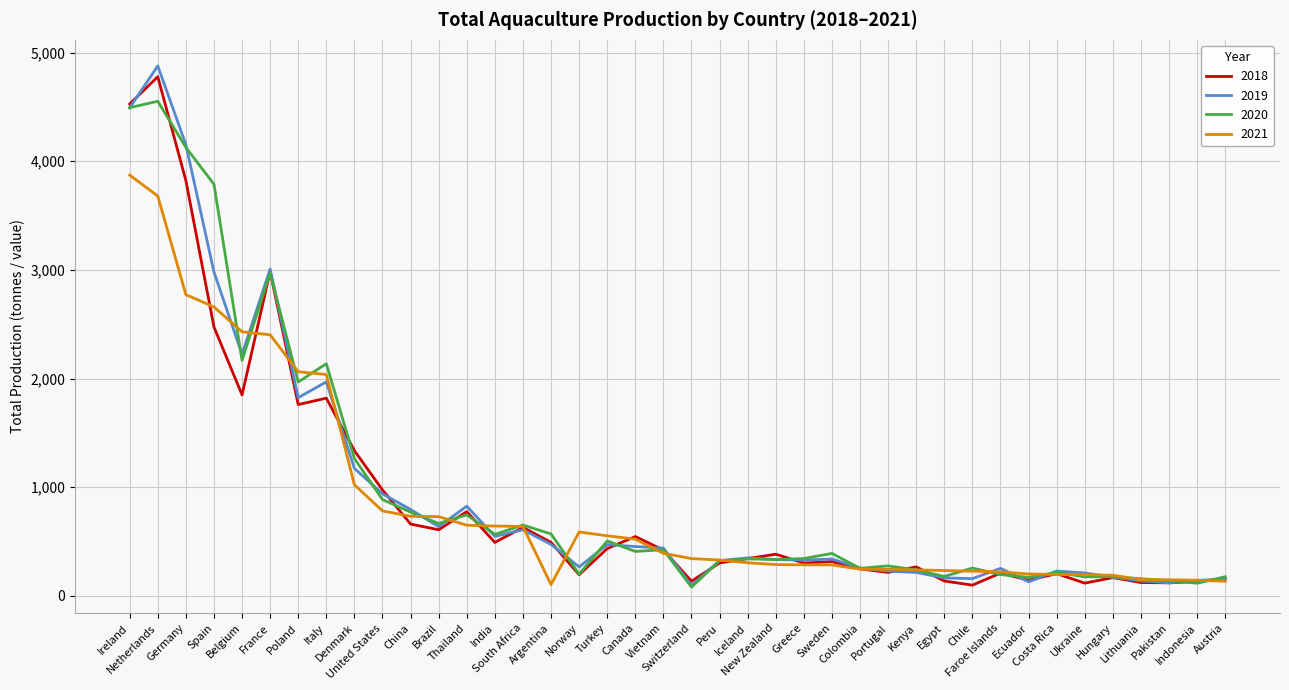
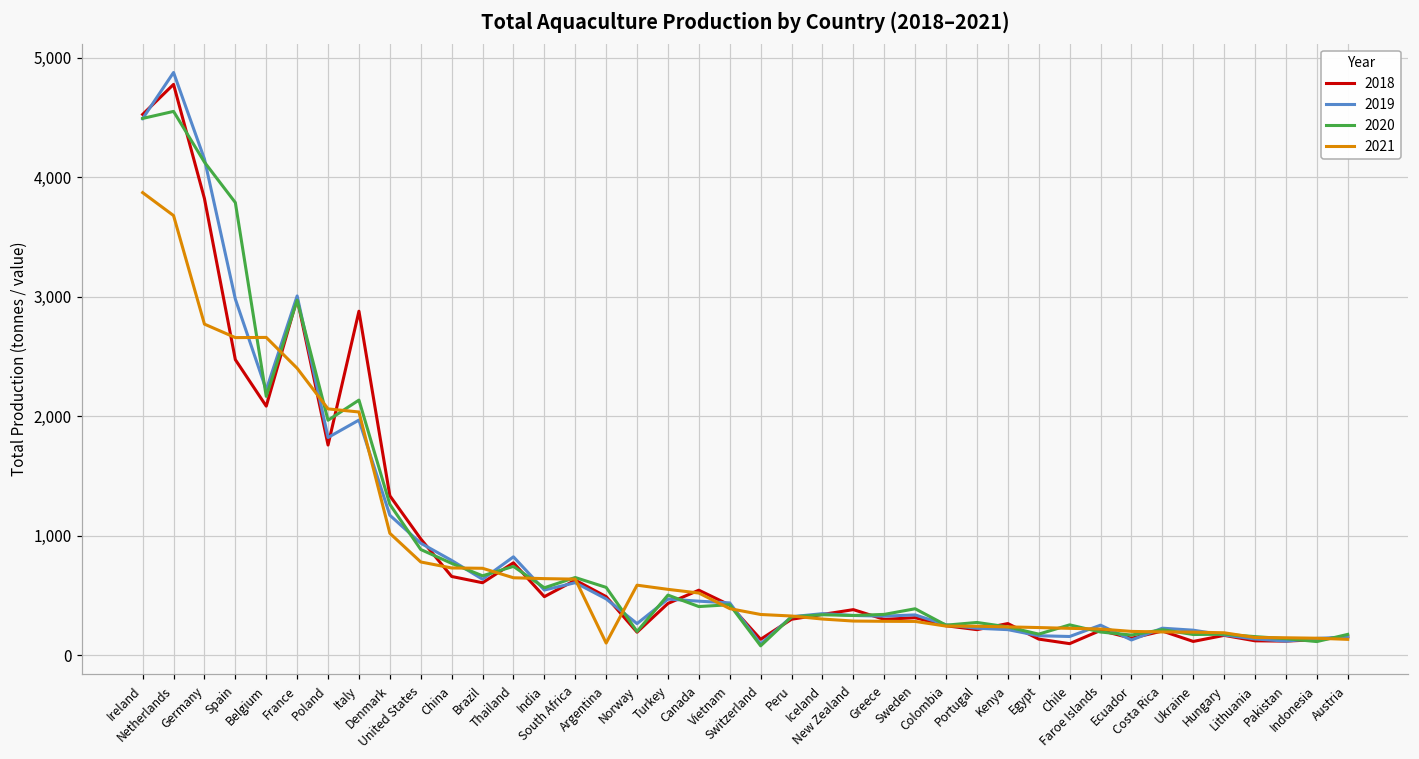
  {
    "2018": {
      "Ireland": "4,530",
      "Netherlands": "4,780",
      "Germany": "3,820",
      "Spain": "2,480",
-     "Belgium": "1,850",
+     "Belgium": "2,090",
      "Poland": "1,760",
-     "Italy": "1,820",
+     "Italy": "2,880",
      "Denmark": "1,340",
      "United States": "980",
      "China": "660",
      "Brazil": "610",
      "Thailand": "780",
      "India": "490",
      "Turkey": "440",
      "Canada": "550",
      "Switzerland": "140",
      "New Zealand": "380",
      "Kenya": "270",
      "Egypt": "140",
      "Chile": "100",
      "Ukraine": "120"
    },
    "2019": {
      "Netherlands": "4,880",
      "Germany": "4,150",
      "Spain": "2,980",
      "Belgium": "2,220",
      "Poland": "1,820",
      "Italy": "1,970",
      "Denmark": "1,170",
      "United States": "940",
      "China": "800",
      "Brazil": "640",
      "Thailand": "830",
      "Norway": "270",
      "Turkey": "470",
      "Canada": "450",
      "Chile": "160",
      "Faroe Islands": "250"
    },
    "2020": {
      "Netherlands": "4,550",
      "Germany": "4,130",
      "Spain": "3,790",
      "Belgium": "2,170",
      "Poland": "1,970",
      "Italy": "2,140",
      "Denmark": "1,260",
      "United States": "890",
      "China": "770",
      "Brazil": "670",
      "Thailand": "750",
      "Argentina": "570",
      "Turkey": "510",
      "Canada": "410",
      "Sweden": "390",
      "Portugal": "280",
      "Chile": "260",
      "Ecuador": "170"
    },
    "2021": {
      "Ireland": "3,870",
      "Netherlands": "3,680",
      "Germany": "2,770",
      "Spain": "2,660",
-     "Belgium": "2,430",
+     "Belgium": "2,660",
      "France": "2,400",
      "Poland": "2,060",
      "Italy": "2,040",
      "Denmark": "1,020",
      "United States": "780",
      "China": "730",
      "Brazil": "730",
      "Thailand": "650",
      "India": "640",
      "Argentina": "100",
      "Norway": "590",
      "Turkey": "550",
      "Canada": "520",
      "Vietnam": "390",
      "Switzerland": "340",
      "Iceland": "300",
      "New Zealand": "290",
      "Sweden": "280",
      "Egypt": "230",
      "Chile": "230",
      "Ecuador": "200"
    }
  }
